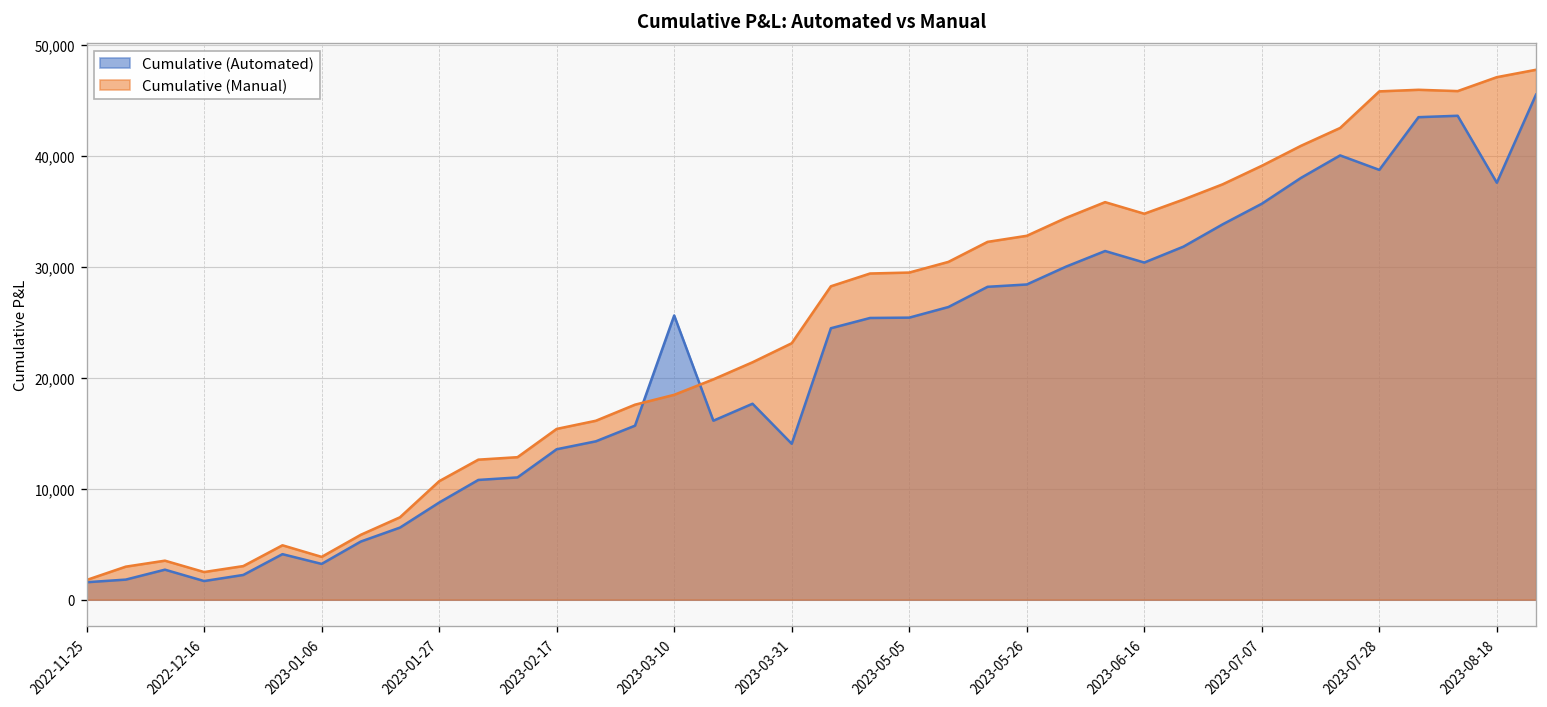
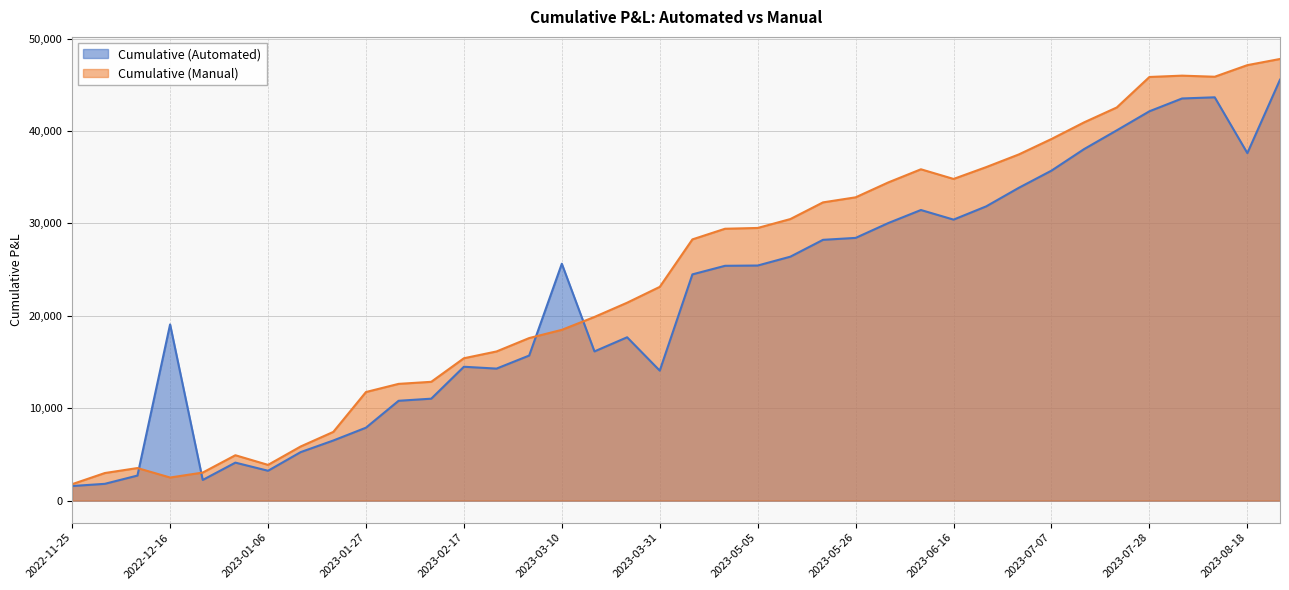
  {
    "Cumulative (Automated)": {
-     "2022-12-16": "2,000",
+     "2022-12-16": "19,000",
      "2023-01-06": "3,000",
-     "2023-01-27": "9,000",
-     "2023-02-17": "13,600",
+     "2023-01-27": "8,000",
+     "2023-02-17": "14,500",
      "2023-03-10": "26,000",
      "2023-03-31": "14,000",
      "2023-05-05": "25,000",
      "2023-05-26": "28,000",
      "2023-06-16": "30,000",
      "2023-07-07": "36,000",
-     "2023-07-28": "39,000",
+     "2023-07-28": "42,000",
      "2023-08-18": "38,000"
    },
    "Cumulative (Manual)": {
      "2022-12-16": "2,000",
      "2023-01-06": "4,000",
-     "2023-01-27": "11,000",
+     "2023-01-27": "12,000",
      "2023-02-17": "15,000",
      "2023-03-10": "18,000",
      "2023-03-31": "23,000",
      "2023-05-05": "30,000",
      "2023-05-26": "33,000",
      "2023-06-16": "35,000",
      "2023-07-07": "39,000",
      "2023-07-28": "46,000",
      "2023-08-18": "47,000"
    }
  }
